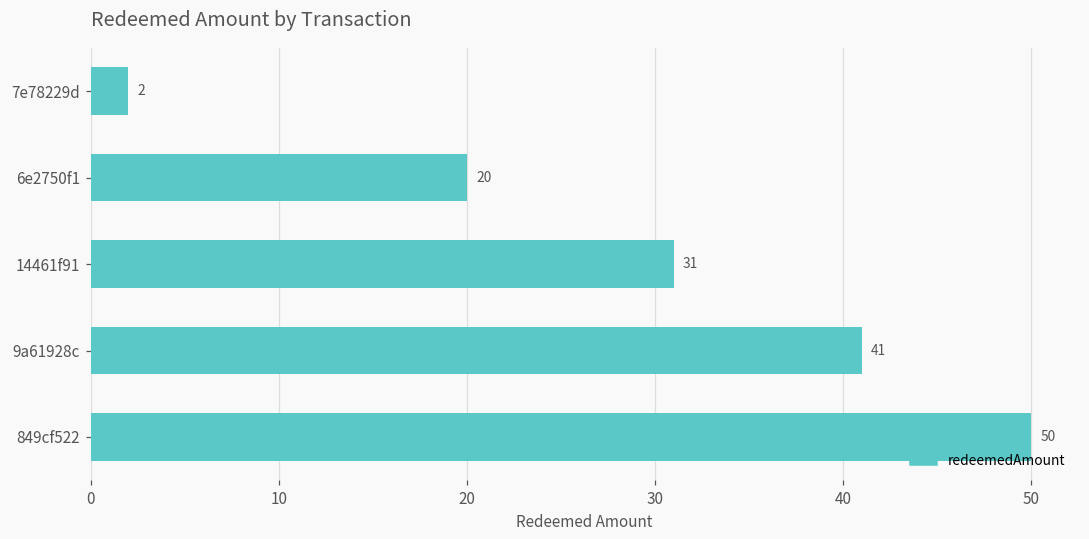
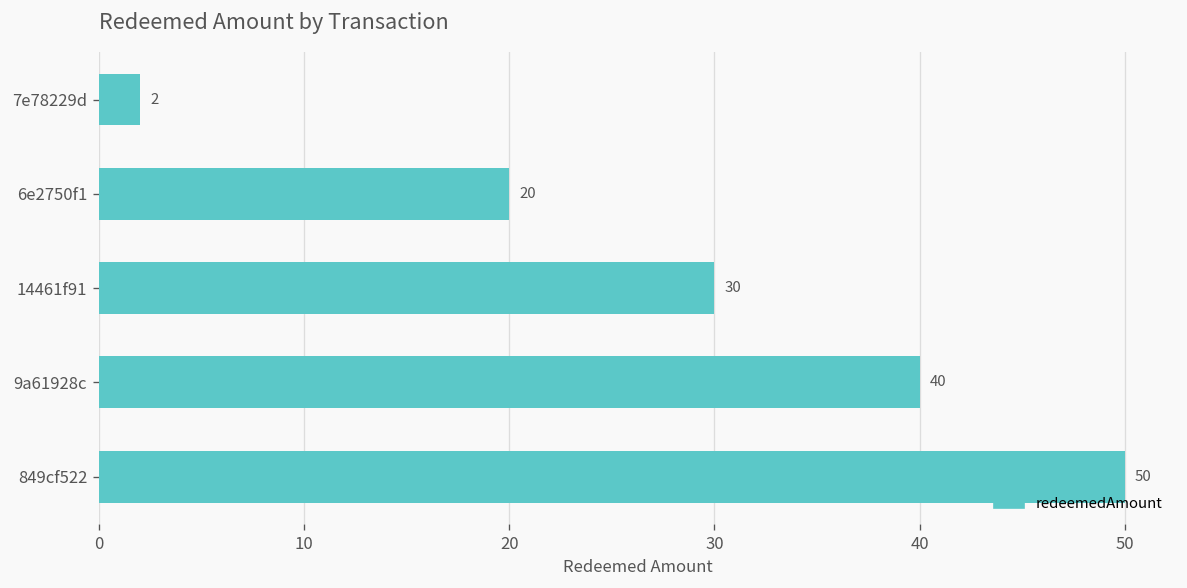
  {
    "7e78229d": 2,
    "6e2750f1": 20,
-   "14461f91": 31,
-   "9a61928c": 41,
+   "14461f91": 30,
+   "9a61928c": 40,
    "849cf522": 50
  }
